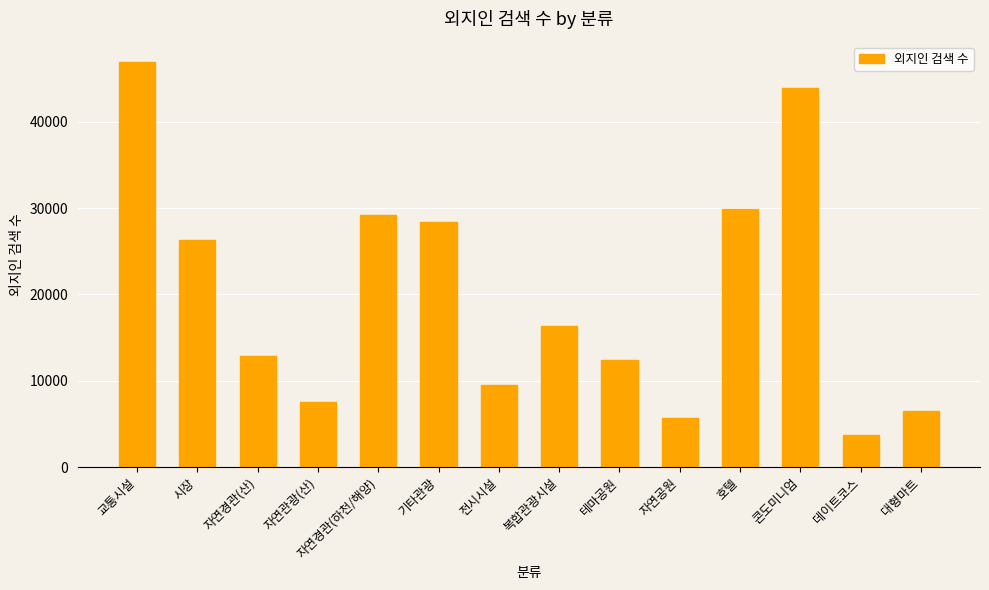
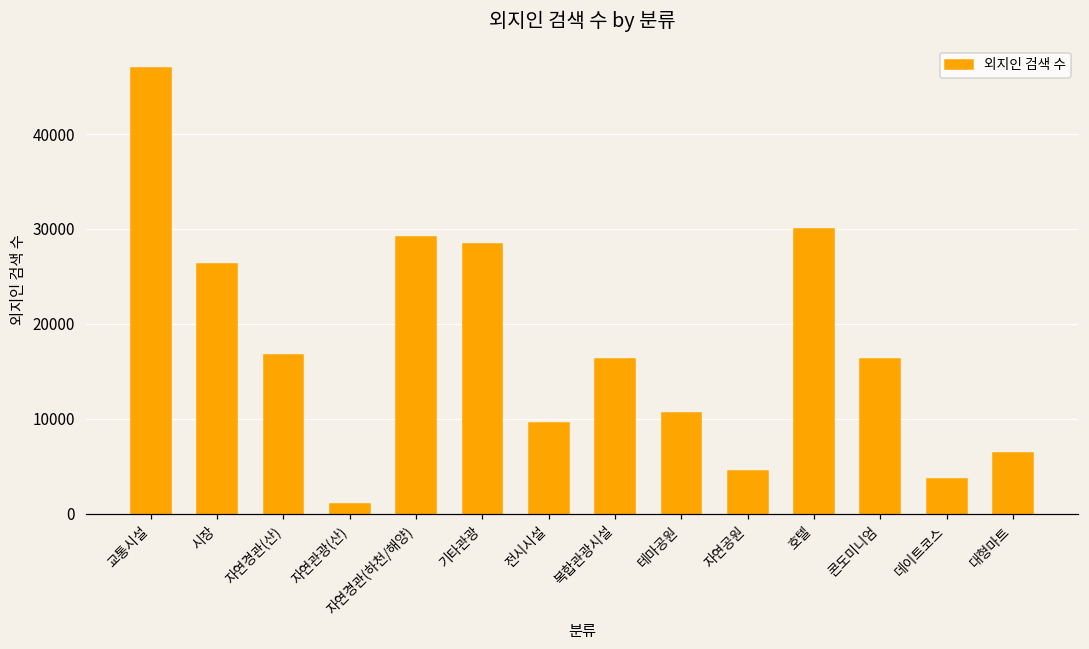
  {
    "교통시설": 47000,
    "시장": 26000,
-   "자연경관(산)": 13000,
-   "자연관광(산)": 8000,
+   "자연경관(산)": 17000,
+   "자연관광(산)": 1000,
    "자연경관(하천/해양)": 29000,
    "기타관광": 28000,
    "전시시설": 10000,
    "복합관광시설": 16000,
-   "테마공원": 12000,
-   "자연공원": 6000,
+   "테마공원": 11000,
+   "자연공원": 5000,
    "호텔": 30000,
-   "콘도미니엄": 44000,
+   "콘도미니엄": 16000,
    "데이트코스": 4000,
    "대형마트": 6000
  }
